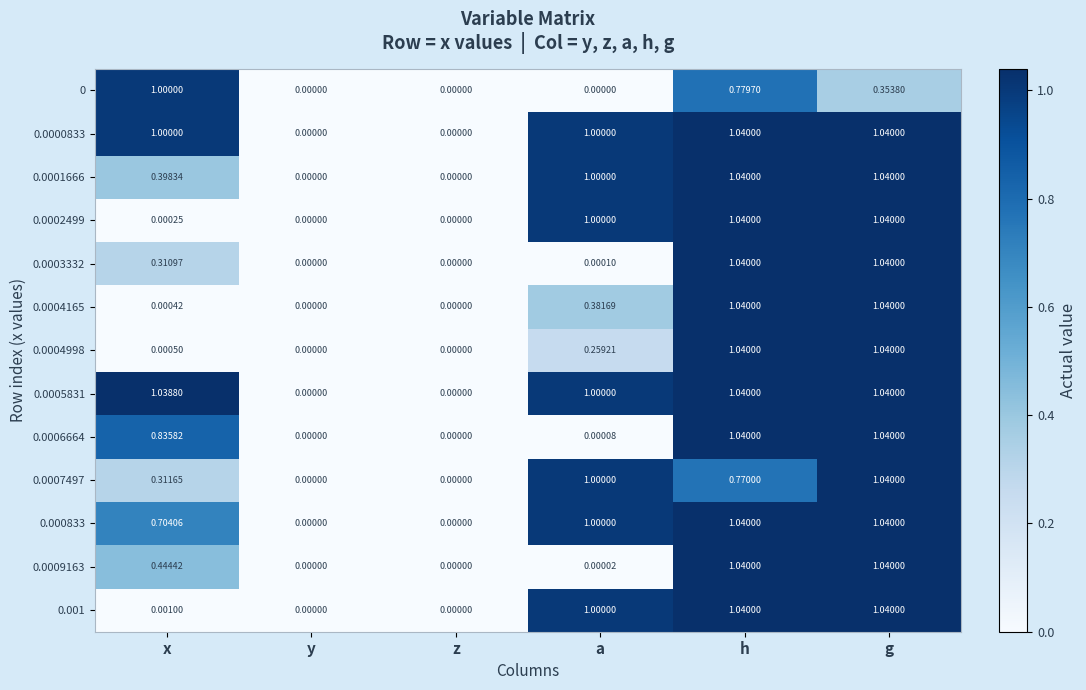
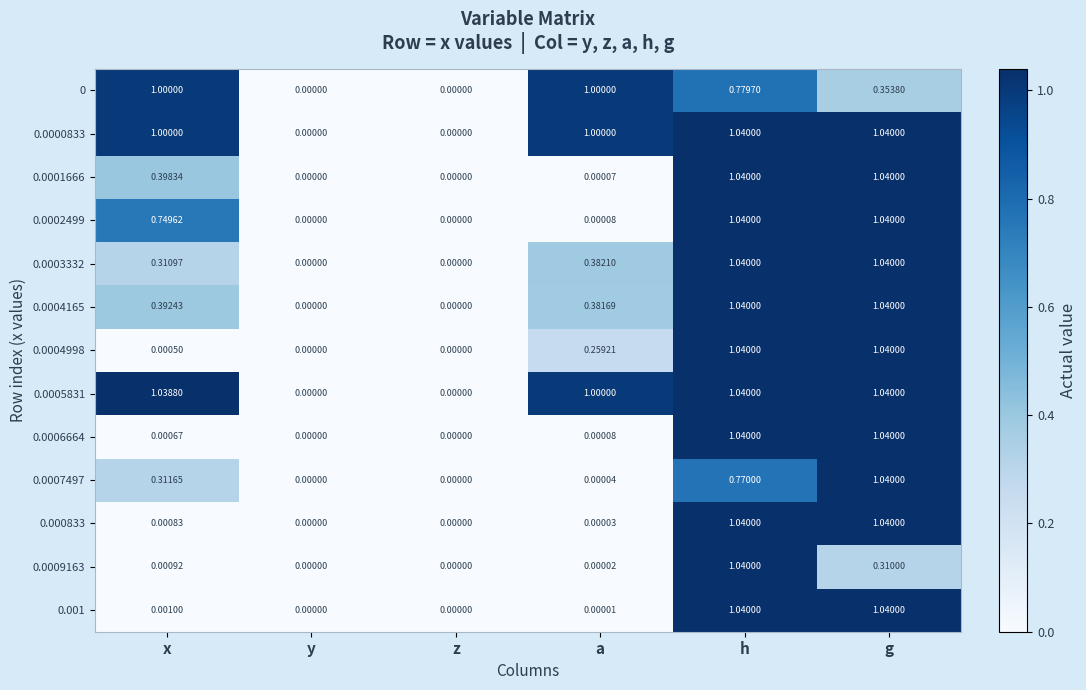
  {
    "0": {
      "x": 1.00000,
      "y": 0.00000,
      "z": 0.00000,
-     "a": 0.00000,
+     "a": 1.00000,
      "h": 0.77970,
      "g": 0.35380
    },
    "0.0000833": {
      "x": 1.00000,
      "y": 0.00000,
      "z": 0.00000,
      "a": 1.00000,
      "h": 1.04000,
      "g": 1.04000
    },
    "0.0001666": {
      "x": 0.39834,
      "y": 0.00000,
      "z": 0.00000,
-     "a": 1.00000,
+     "a": 0.00007,
      "h": 1.04000,
      "g": 1.04000
    },
    "0.0002499": {
-     "x": 0.00025,
+     "x": 0.74962,
      "y": 0.00000,
      "z": 0.00000,
-     "a": 1.00000,
+     "a": 0.00008,
      "h": 1.04000,
      "g": 1.04000
    },
    "0.0003332": {
      "x": 0.31097,
      "y": 0.00000,
      "z": 0.00000,
-     "a": 0.00010,
+     "a": 0.38210,
      "h": 1.04000,
      "g": 1.04000
    },
    "0.0004165": {
-     "x": 0.00042,
+     "x": 0.39243,
      "y": 0.00000,
      "z": 0.00000,
      "a": 0.38169,
      "h": 1.04000,
      "g": 1.04000
    },
    "0.0004998": {
      "x": 0.00050,
      "y": 0.00000,
      "z": 0.00000,
      "a": 0.25921,
      "h": 1.04000,
      "g": 1.04000
    },
    "0.0005831": {
      "x": 1.03880,
      "y": 0.00000,
      "z": 0.00000,
      "a": 1.00000,
      "h": 1.04000,
      "g": 1.04000
    },
    "0.0006664": {
-     "x": 0.83582,
+     "x": 0.00067,
      "y": 0.00000,
      "z": 0.00000,
      "a": 0.00008,
      "h": 1.04000,
      "g": 1.04000
    },
    "0.0007497": {
      "x": 0.31165,
      "y": 0.00000,
      "z": 0.00000,
-     "a": 1.00000,
+     "a": 0.00004,
      "h": 0.77000,
      "g": 1.04000
    },
    "0.000833": {
-     "x": 0.70406,
+     "x": 0.00083,
      "y": 0.00000,
      "z": 0.00000,
-     "a": 1.00000,
+     "a": 0.00003,
      "h": 1.04000,
      "g": 1.04000
    },
    "0.0009163": {
-     "x": 0.44442,
+     "x": 0.00092,
      "y": 0.00000,
      "z": 0.00000,
      "a": 0.00002,
      "h": 1.04000,
-     "g": 1.04000
+     "g": 0.31000
    },
    "0.001": {
      "x": 0.00100,
      "y": 0.00000,
      "z": 0.00000,
-     "a": 1.00000,
+     "a": 0.00001,
      "h": 1.04000,
      "g": 1.04000
    }
  }
